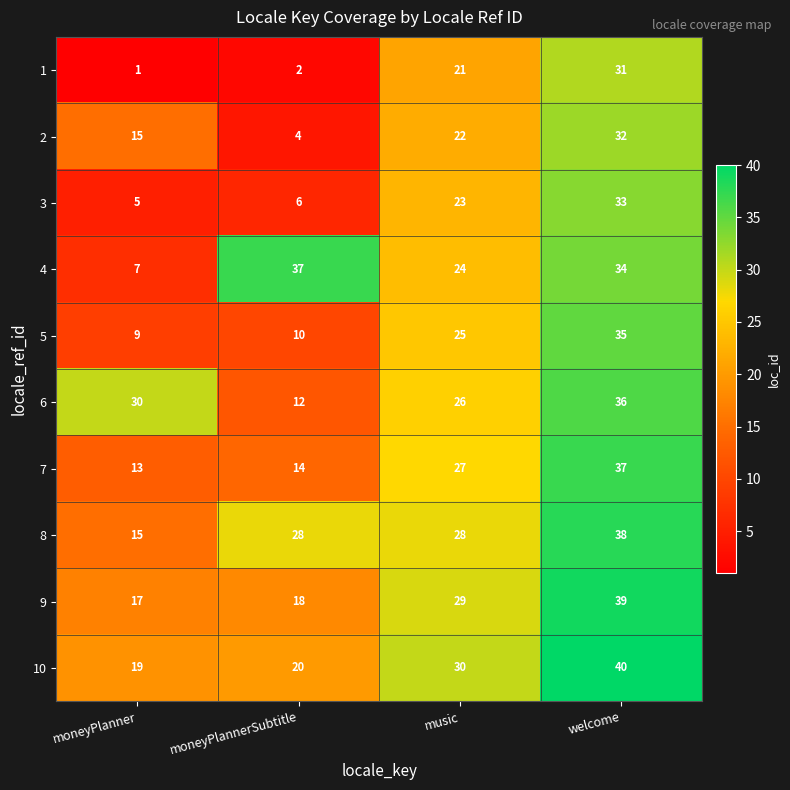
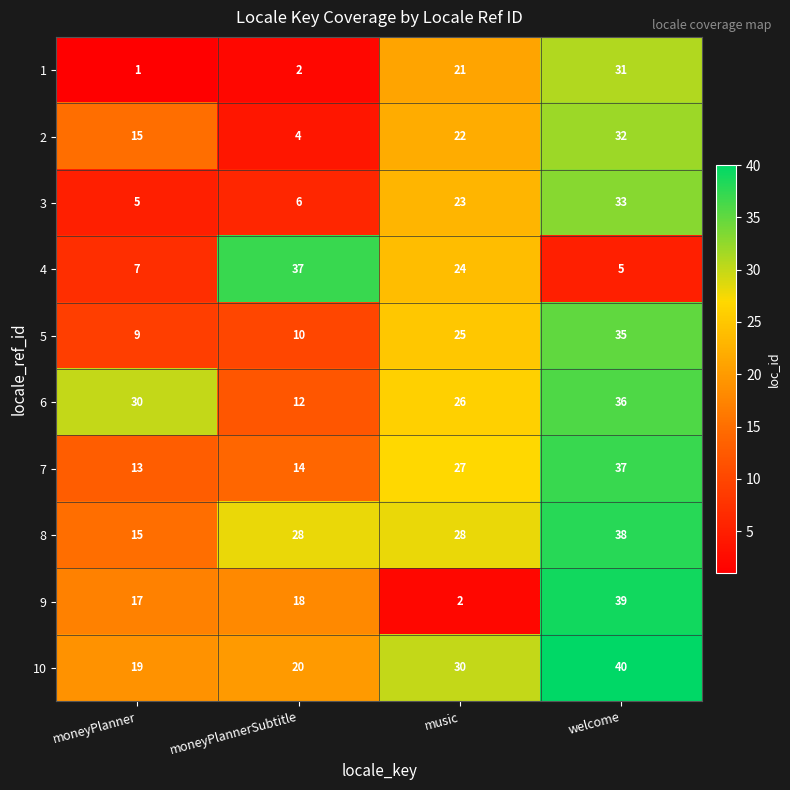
  {
    "1": {
      "moneyPlanner": 1,
      "moneyPlannerSubtitle": 2,
      "music": 21,
      "welcome": 31
    },
    "2": {
      "moneyPlanner": 15,
      "moneyPlannerSubtitle": 4,
      "music": 22,
      "welcome": 32
    },
    "3": {
      "moneyPlanner": 5,
      "moneyPlannerSubtitle": 6,
      "music": 23,
      "welcome": 33
    },
    "4": {
      "moneyPlanner": 7,
      "moneyPlannerSubtitle": 37,
      "music": 24,
-     "welcome": 34
+     "welcome": 5
    },
    "5": {
      "moneyPlanner": 9,
      "moneyPlannerSubtitle": 10,
      "music": 25,
      "welcome": 35
    },
    "6": {
      "moneyPlanner": 30,
      "moneyPlannerSubtitle": 12,
      "music": 26,
      "welcome": 36
    },
    "7": {
      "moneyPlanner": 13,
      "moneyPlannerSubtitle": 14,
      "music": 27,
      "welcome": 37
    },
    "8": {
      "moneyPlanner": 15,
      "moneyPlannerSubtitle": 28,
      "music": 28,
      "welcome": 38
    },
    "9": {
      "moneyPlanner": 17,
      "moneyPlannerSubtitle": 18,
-     "music": 29,
+     "music": 2,
      "welcome": 39
    },
    "10": {
      "moneyPlanner": 19,
      "moneyPlannerSubtitle": 20,
      "music": 30,
      "welcome": 40
    }
  }
